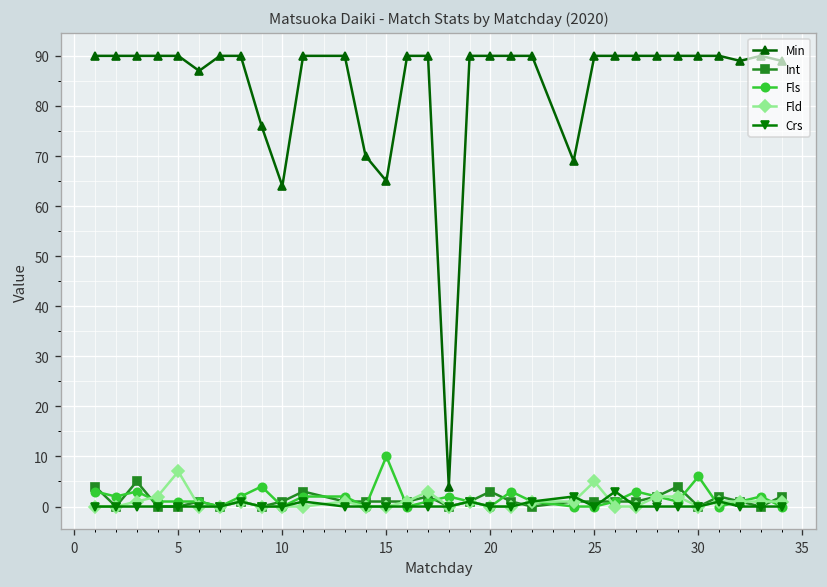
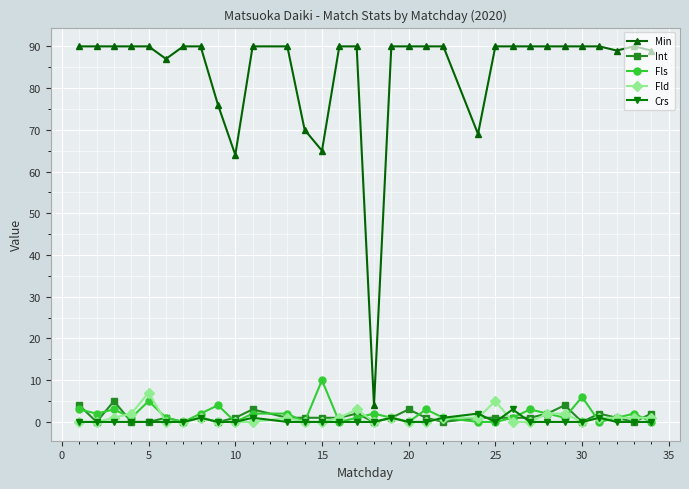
  {
    "Fls": {
-     "5": 1,
+     "5": 5,
      "15": 10,
      "30": 6
    },
    "Fld": {
      "5": 7,
      "25": 5
    }
  }
